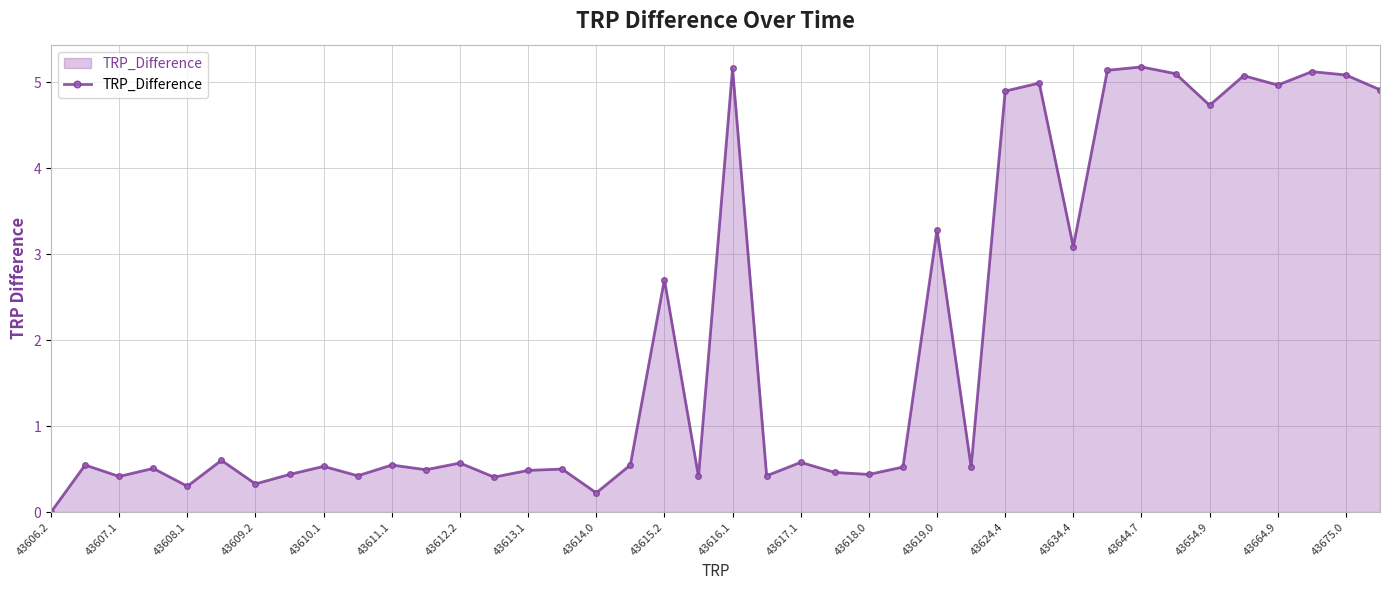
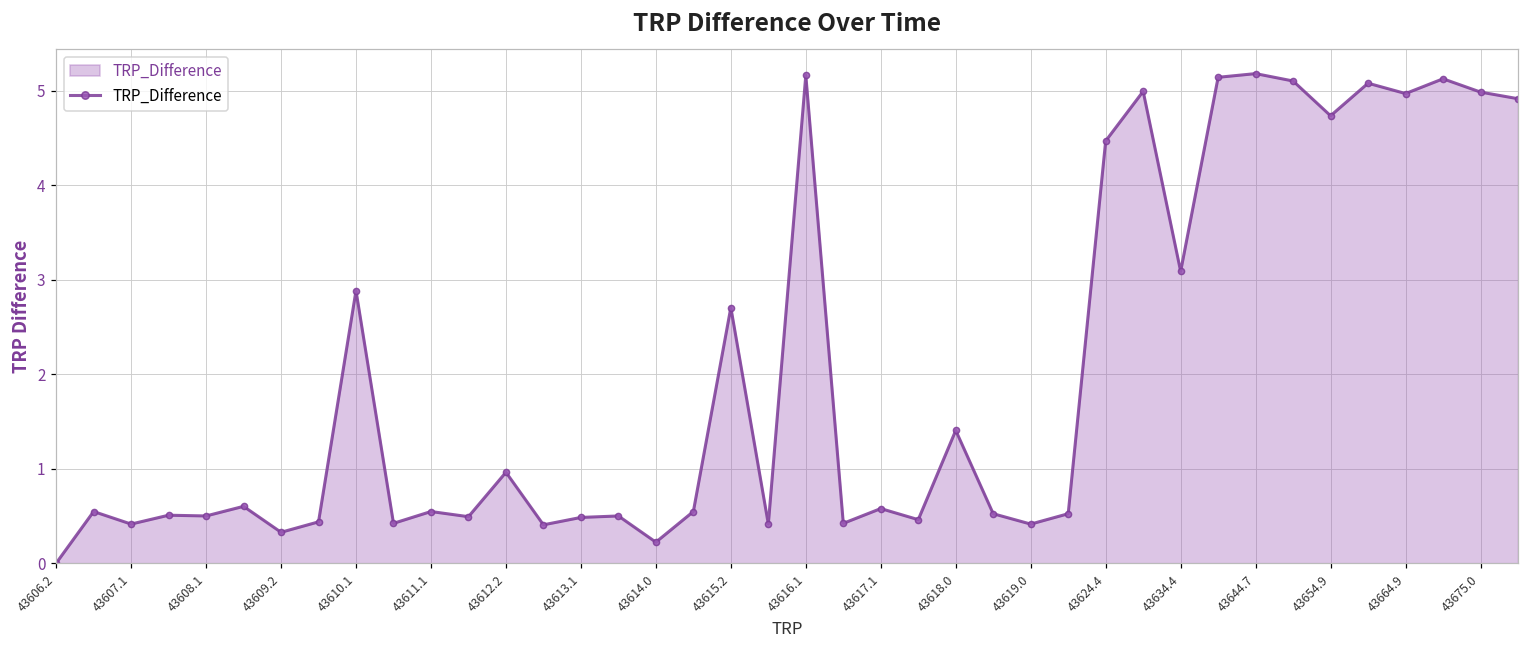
  {
    "43606.2": 0.0,
    "43607.1": 0.4,
-   "43608.1": 0.3,
+   "43608.1": 0.5,
    "43609.2": 0.3,
-   "43610.1": 0.5,
+   "43610.1": 2.9,
    "43611.1": 0.5,
-   "43612.2": 0.6,
+   "43612.2": 1.0,
    "43613.1": 0.5,
    "43614.0": 0.2,
    "43615.2": 2.7,
    "43616.1": 5.2,
    "43617.1": 0.6,
-   "43618.0": 0.4,
-   "43619.0": 3.3,
-   "43624.4": 4.9,
+   "43618.0": 1.4,
+   "43619.0": 0.4,
+   "43624.4": 4.5,
    "43634.4": 3.1,
    "43644.7": 5.2,
    "43654.9": 4.7,
    "43664.9": 5.0,
-   "43675.0": 5.1
+   "43675.0": 5.0
  }
